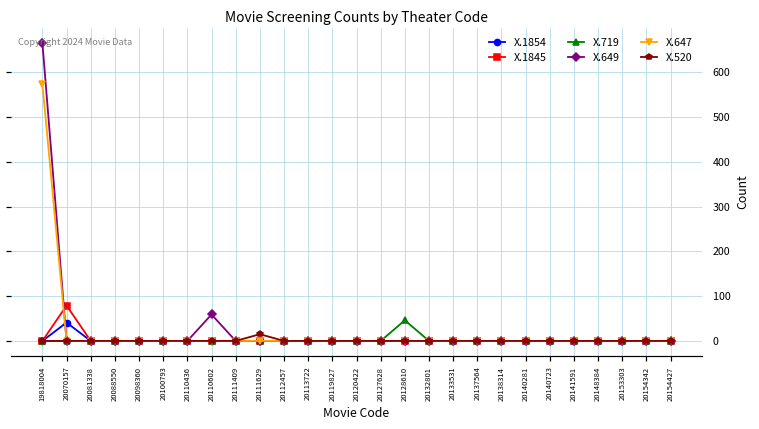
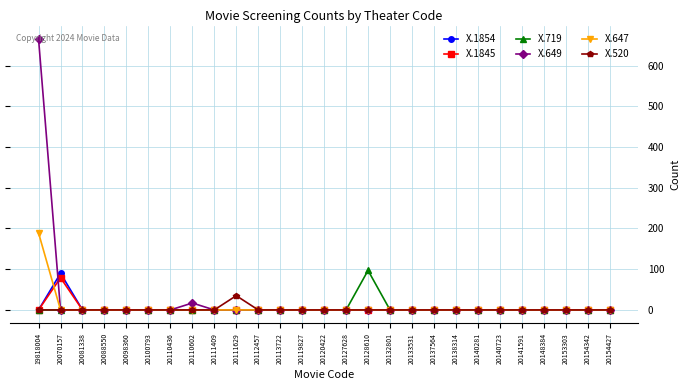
  {
    "X.1854": {
-     "20070157": 40
+     "20070157": 90
    },
    "X.1845": {
      "20070157": 80
    },
    "X.719": {
-     "20128610": 50
+     "20128610": 100
    },
    "X.649": {
-     "20110602": 60
+     "20110602": 20
    },
    "X.647": {
-     "19818004": 570
+     "19818004": 190
    },
    "X.520": {
-     "20111629": 20
+     "20111629": 40
    }
  }
